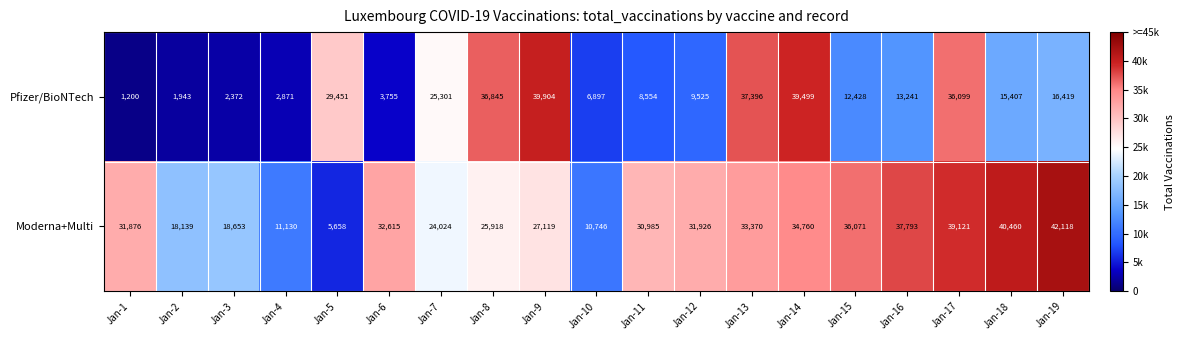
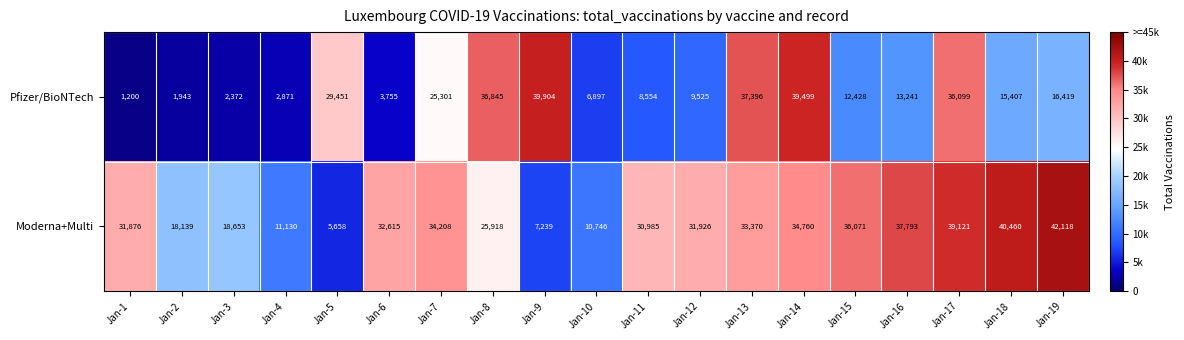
  {
    "Pfizer/BioNTech": {
      "Jan-1": "1,200",
      "Jan-2": "1,943",
      "Jan-3": "2,372",
      "Jan-4": "2,871",
      "Jan-5": "29,451",
      "Jan-6": "3,755",
      "Jan-7": "25,301",
      "Jan-8": "36,845",
      "Jan-9": "39,904",
      "Jan-10": "6,897",
      "Jan-11": "8,554",
      "Jan-12": "9,525",
      "Jan-13": "37,396",
      "Jan-14": "39,499",
      "Jan-15": "12,428",
      "Jan-16": "13,241",
      "Jan-17": "36,099",
      "Jan-18": "15,407",
      "Jan-19": "16,419"
    },
    "Moderna+Multi": {
      "Jan-1": "31,876",
      "Jan-2": "18,139",
      "Jan-3": "18,653",
      "Jan-4": "11,130",
      "Jan-5": "5,658",
      "Jan-6": "32,615",
-     "Jan-7": "24,024",
+     "Jan-7": "34,208",
      "Jan-8": "25,918",
-     "Jan-9": "27,119",
+     "Jan-9": "7,239",
      "Jan-10": "10,746",
      "Jan-11": "30,985",
      "Jan-12": "31,926",
      "Jan-13": "33,370",
      "Jan-14": "34,760",
      "Jan-15": "36,071",
      "Jan-16": "37,793",
      "Jan-17": "39,121",
      "Jan-18": "40,460",
      "Jan-19": "42,118"
    }
  }
